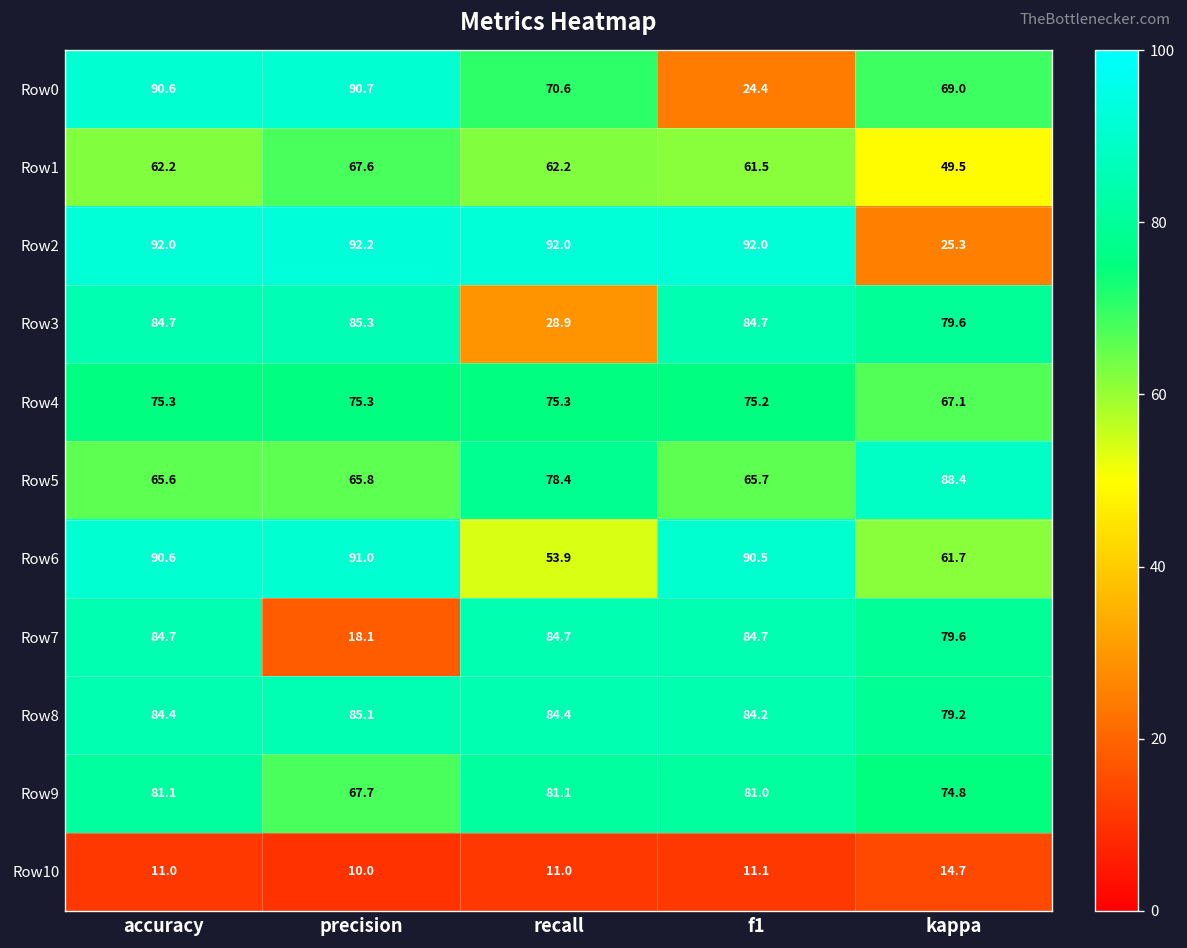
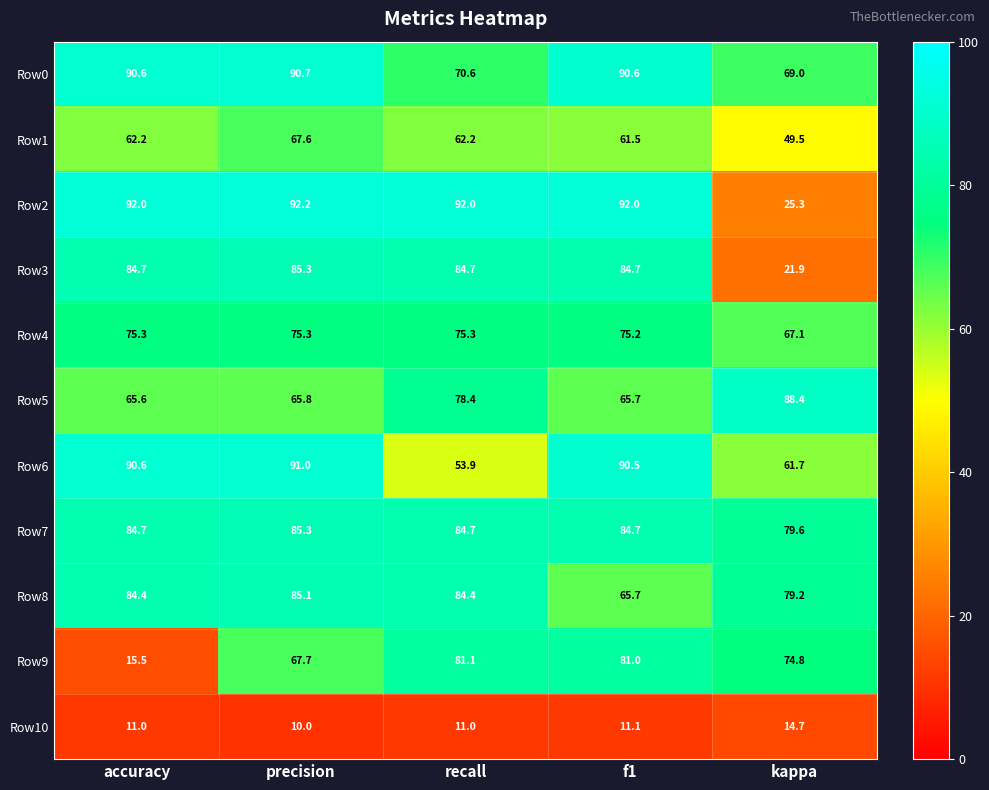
  {
    "Row0": {
      "accuracy": 90.6,
      "precision": 90.7,
      "recall": 70.6,
-     "f1": 24.4,
+     "f1": 90.6,
      "kappa": 69.0
    },
    "Row1": {
      "accuracy": 62.2,
      "precision": 67.6,
      "recall": 62.2,
      "f1": 61.5,
      "kappa": 49.5
    },
    "Row2": {
      "accuracy": 92.0,
      "precision": 92.2,
      "recall": 92.0,
      "f1": 92.0,
      "kappa": 25.3
    },
    "Row3": {
      "accuracy": 84.7,
      "precision": 85.3,
-     "recall": 28.9,
+     "recall": 84.7,
      "f1": 84.7,
-     "kappa": 79.6
+     "kappa": 21.9
    },
    "Row4": {
      "accuracy": 75.3,
      "precision": 75.3,
      "recall": 75.3,
      "f1": 75.2,
      "kappa": 67.1
    },
    "Row5": {
      "accuracy": 65.6,
      "precision": 65.8,
      "recall": 78.4,
      "f1": 65.7,
      "kappa": 88.4
    },
    "Row6": {
      "accuracy": 90.6,
      "precision": 91.0,
      "recall": 53.9,
      "f1": 90.5,
      "kappa": 61.7
    },
    "Row7": {
      "accuracy": 84.7,
-     "precision": 18.1,
+     "precision": 85.3,
      "recall": 84.7,
      "f1": 84.7,
      "kappa": 79.6
    },
    "Row8": {
      "accuracy": 84.4,
      "precision": 85.1,
      "recall": 84.4,
-     "f1": 84.2,
+     "f1": 65.7,
      "kappa": 79.2
    },
    "Row9": {
-     "accuracy": 81.1,
+     "accuracy": 15.5,
      "precision": 67.7,
      "recall": 81.1,
      "f1": 81.0,
      "kappa": 74.8
    },
    "Row10": {
      "accuracy": 11.0,
      "precision": 10.0,
      "recall": 11.0,
      "f1": 11.1,
      "kappa": 14.7
    }
  }
